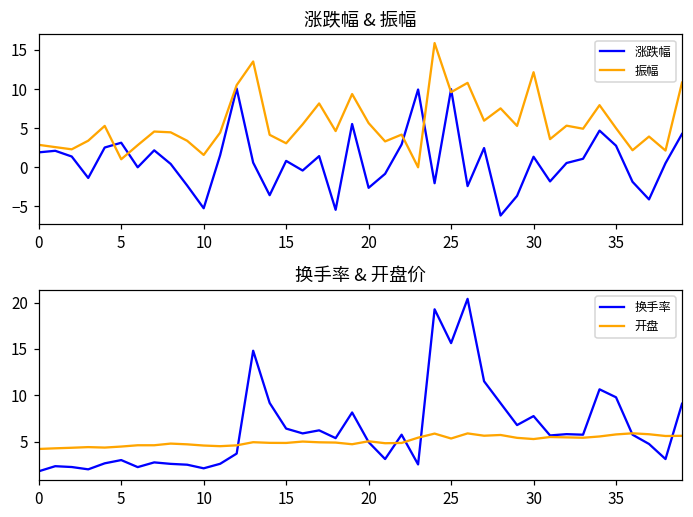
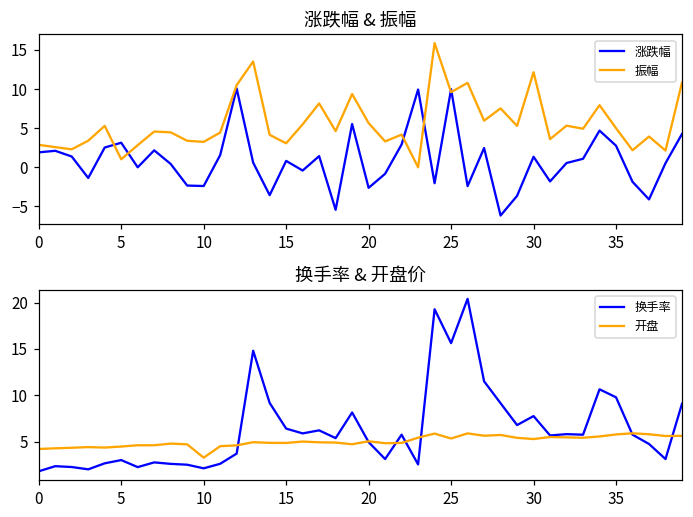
  {
    "涨跌幅 & 振幅": {
      "涨跌幅": {
        "0": 2,
        "5": 3,
-       "10": -5,
+       "10": -2,
        "15": 1,
        "20": -3,
        "25": 10,
        "30": 1,
        "35": 3
      },
      "振幅": {
        "0": 3,
        "5": 1,
-       "10": 2,
+       "10": 3,
        "15": 3,
        "20": 6,
        "25": 10,
        "30": 12,
        "35": 5
      }
    },
    "换手率 & 开盘价": {
      "换手率": {
        "0": 2,
        "5": 3,
        "10": 2,
        "15": 6,
        "25": 16,
        "30": 8,
        "35": 10
      },
      "开盘": {
        "0": 4,
        "5": 4,
-       "10": 5,
+       "10": 3,
        "15": 5,
        "25": 5,
        "30": 5,
        "35": 6
      }
    }
  }
